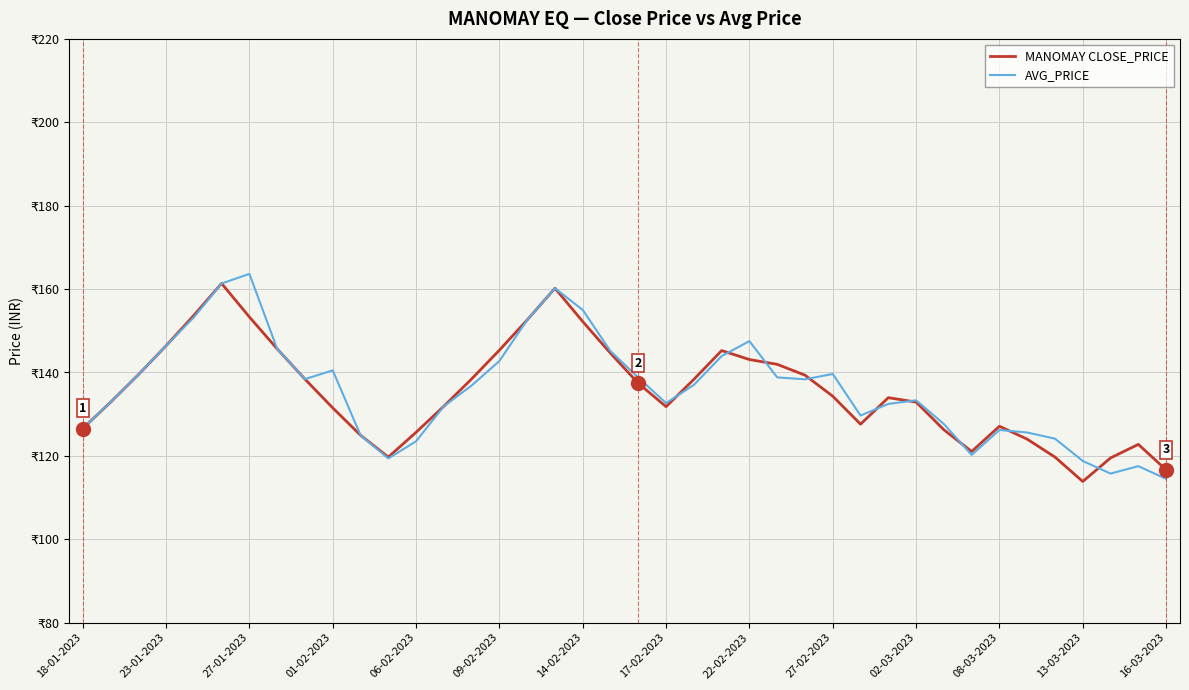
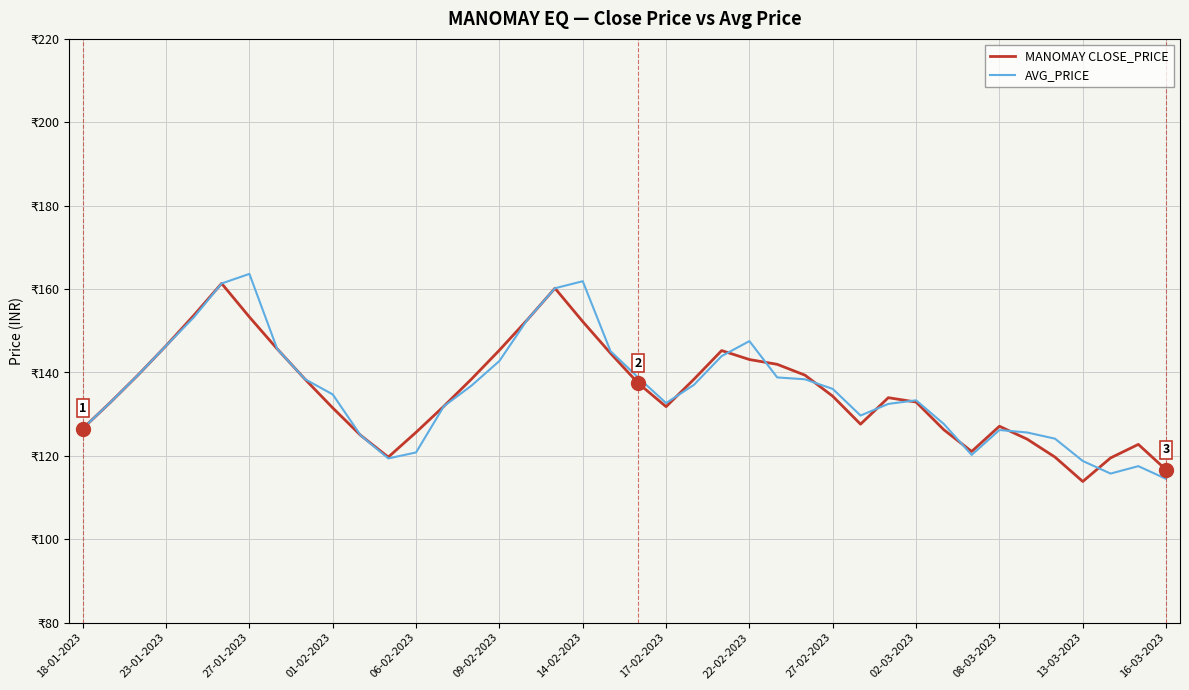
  {
    "AVG_PRICE": {
      "27-01-2023": "₹164",
-     "01-02-2023": "₹141",
-     "06-02-2023": "₹124",
+     "01-02-2023": "₹135",
+     "06-02-2023": "₹121",
      "09-02-2023": "₹143",
-     "14-02-2023": "₹155",
+     "14-02-2023": "₹162",
      "17-02-2023": "₹133",
      "22-02-2023": "₹148",
-     "27-02-2023": "₹140",
+     "27-02-2023": "₹136",
      "08-03-2023": "₹126",
      "13-03-2023": "₹119",
      "16-03-2023": "₹114"
    }
  }
